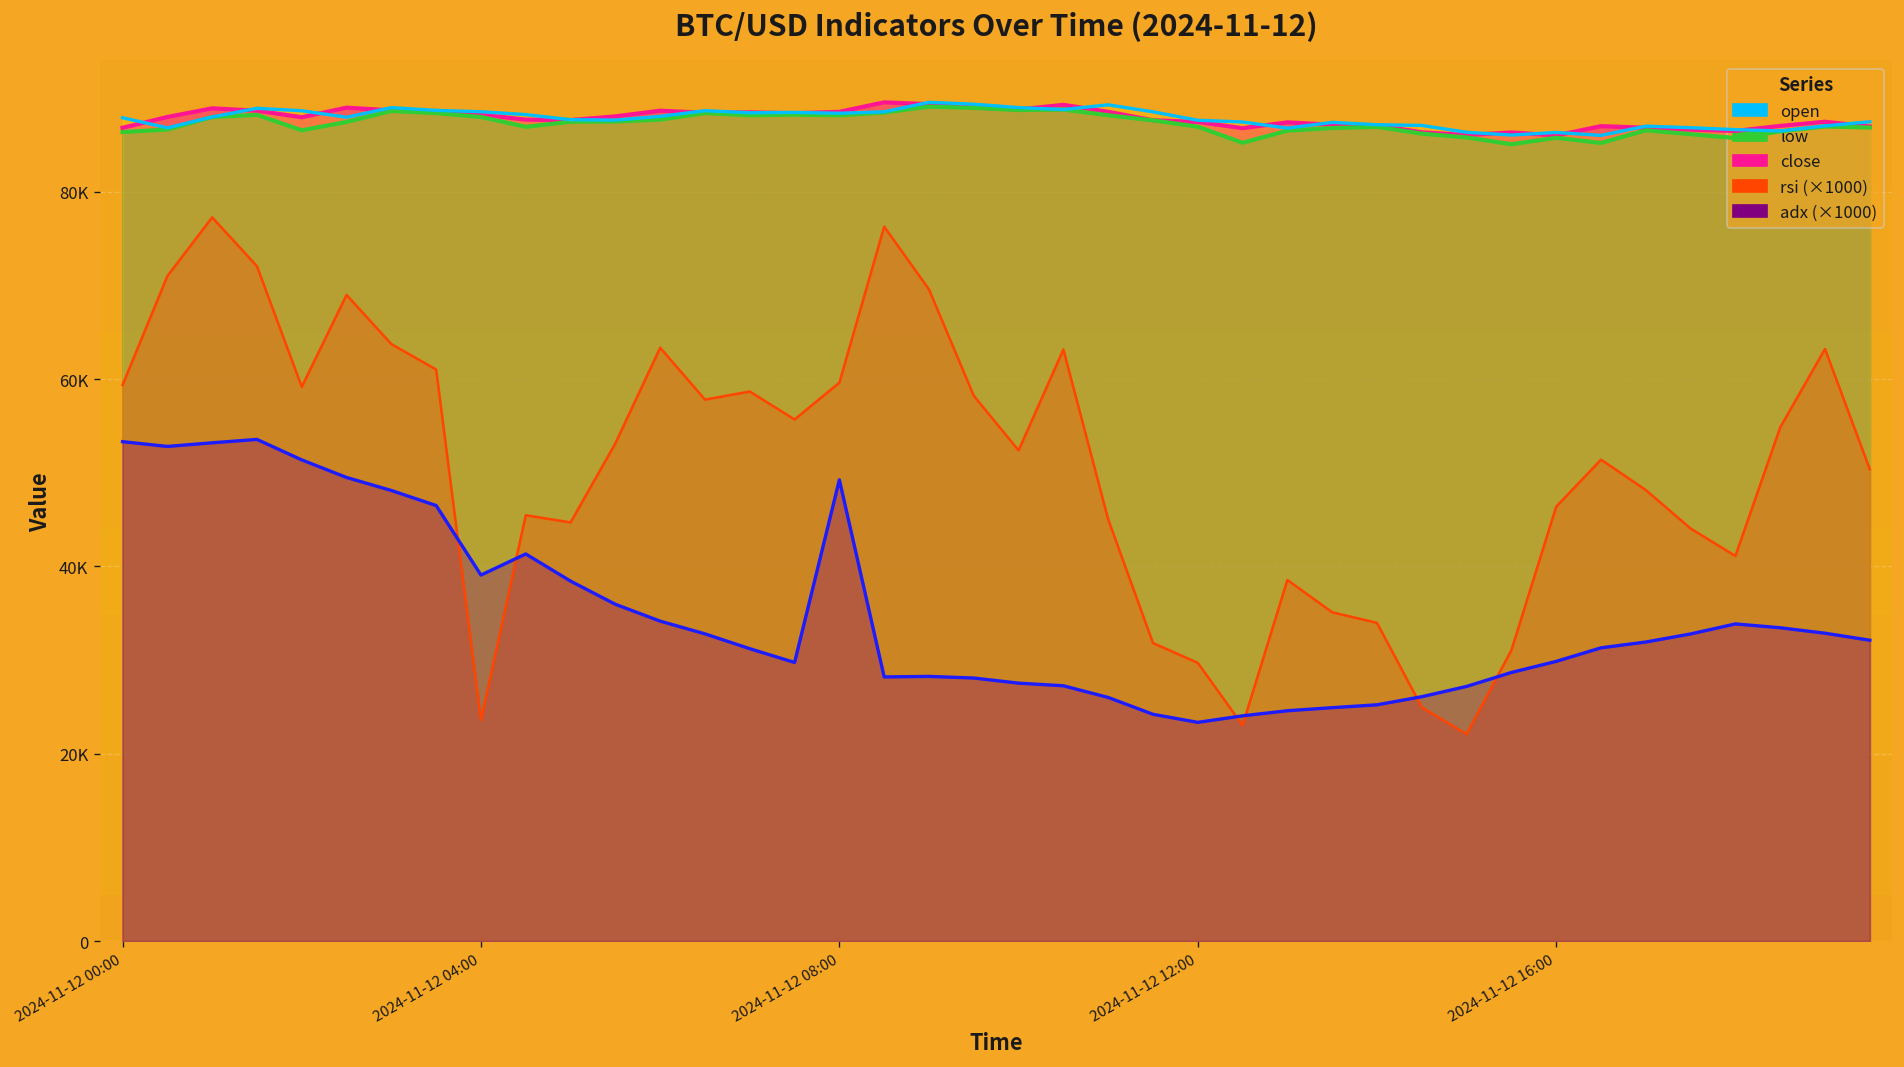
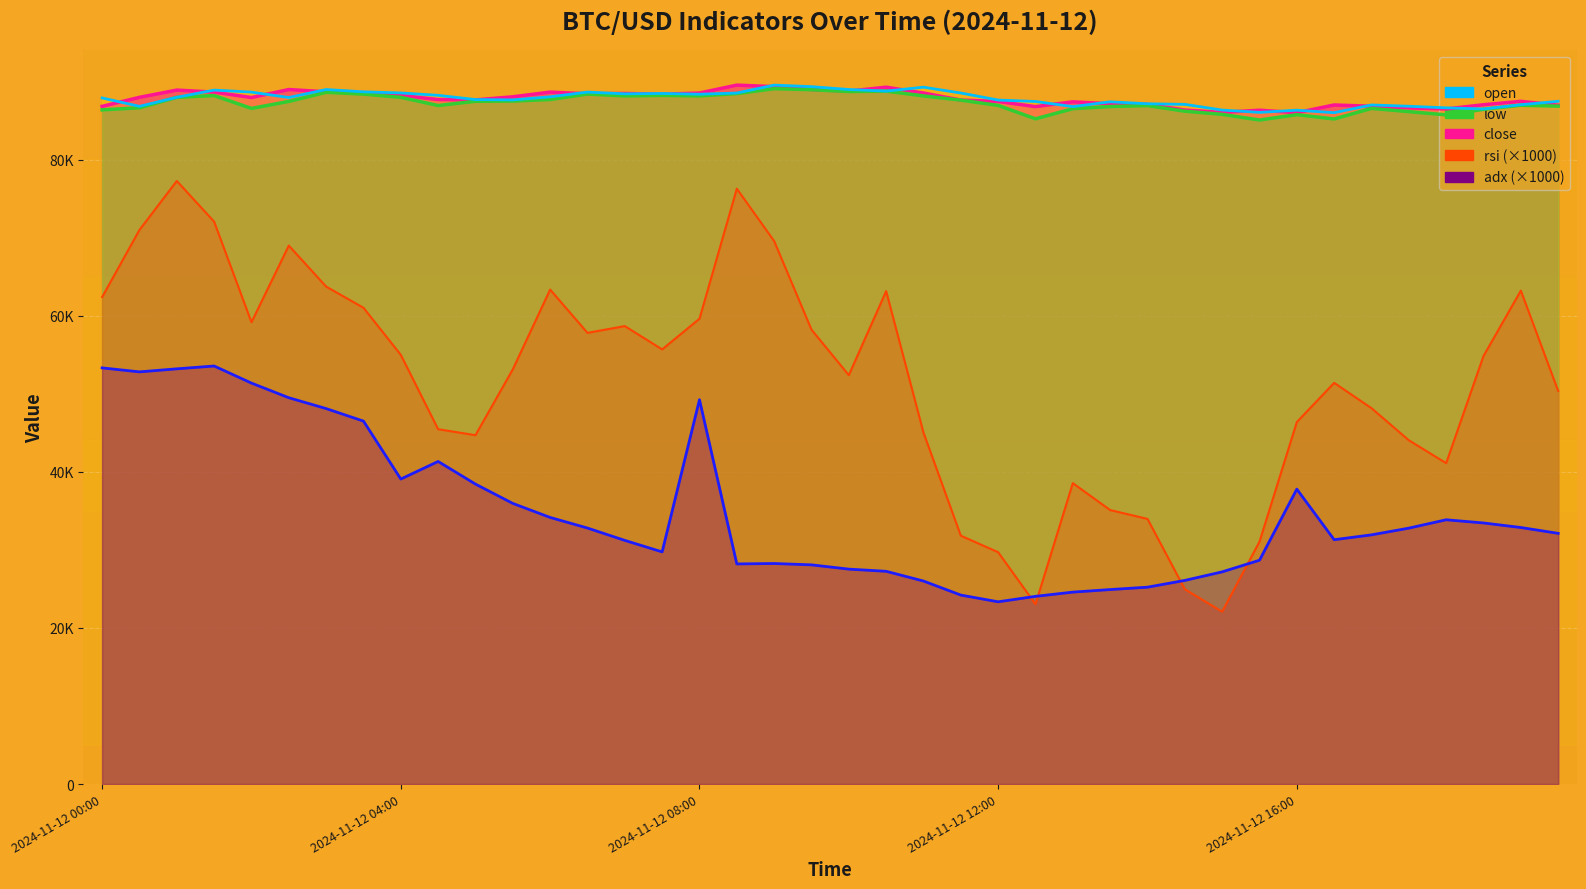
  {
    "close": {
      "2024-11-12 00:00": 87000
    },
    "low": {
      "2024-11-12 00:00": 86000,
      "2024-11-12 12:00": 87000
    },
    "rsi (×1000)": {
-     "2024-11-12 00:00": 59000,
-     "2024-11-12 04:00": 24000,
+     "2024-11-12 00:00": 62000,
+     "2024-11-12 04:00": 55000,
      "2024-11-12 08:00": 60000,
      "2024-11-12 12:00": 30000,
      "2024-11-12 16:00": 46000
    },
    "adx (×1000)": {
      "2024-11-12 00:00": 53000,
      "2024-11-12 04:00": 39000,
      "2024-11-12 08:00": 49000,
      "2024-11-12 12:00": 23000,
-     "2024-11-12 16:00": 30000
+     "2024-11-12 16:00": 38000
    }
  }
